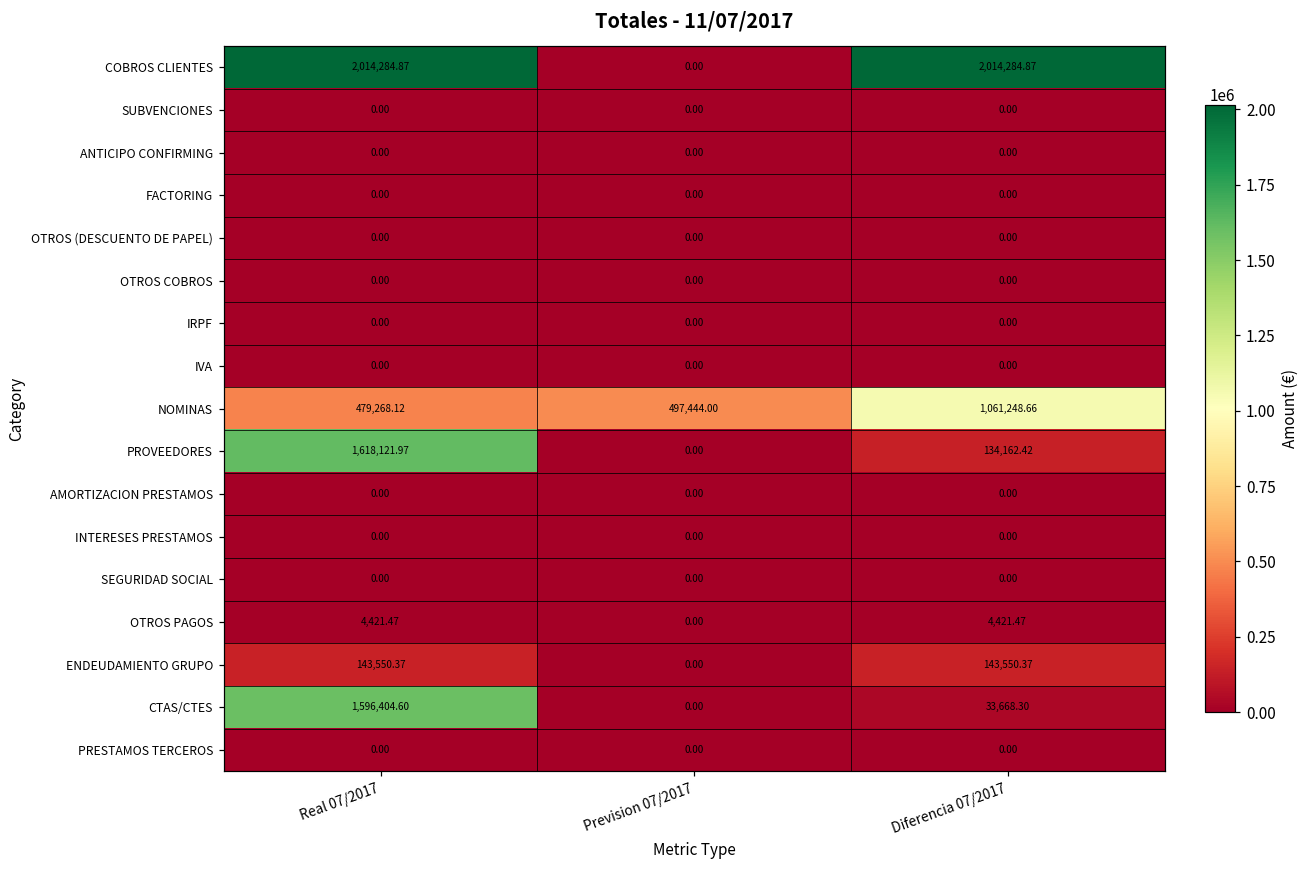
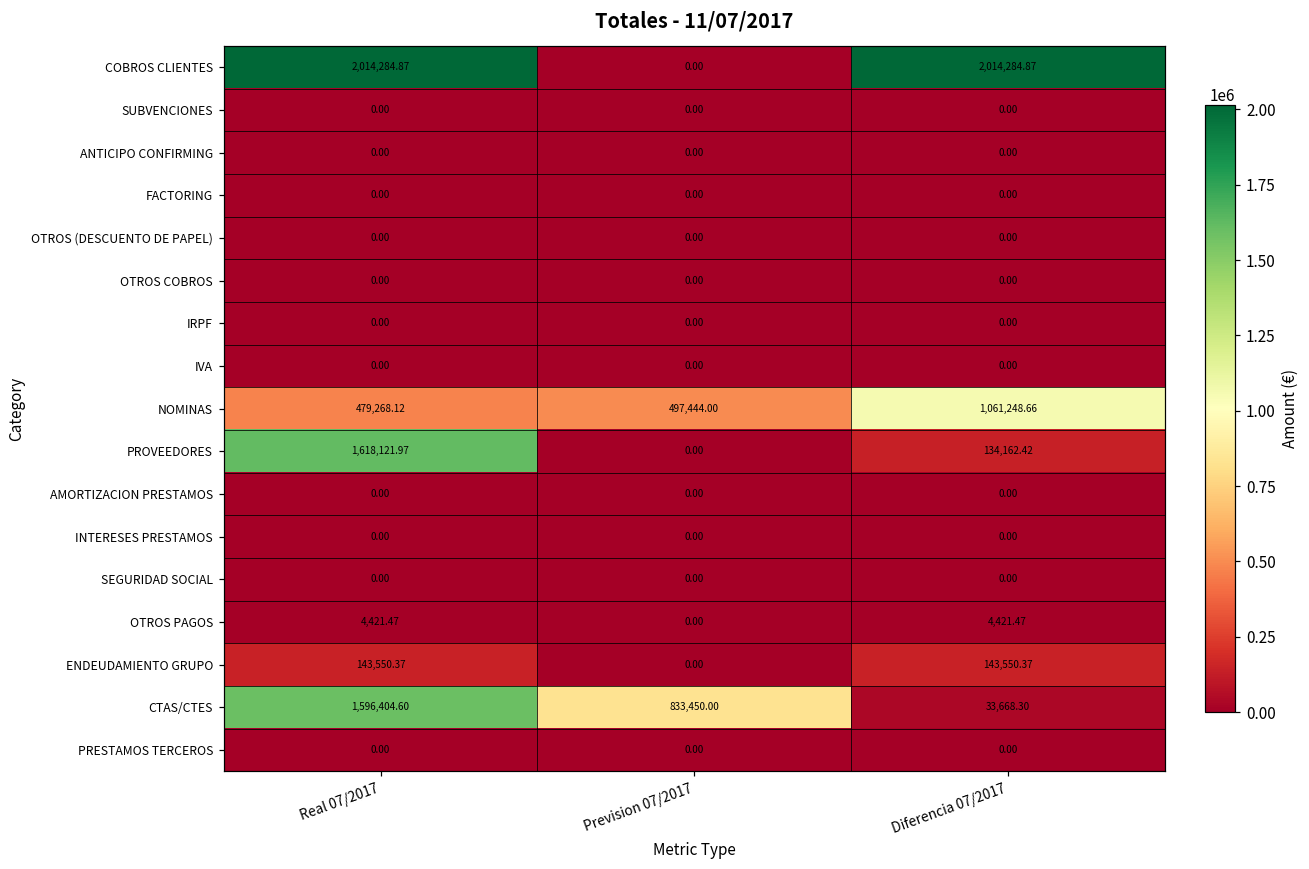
  {
    "COBROS CLIENTES": {
      "Real 07/2017": "2,014,284.87",
      "Prevision 07/2017": "0.00",
      "Diferencia 07/2017": "2,014,284.87"
    },
    "SUBVENCIONES": {
      "Real 07/2017": "0.00",
      "Prevision 07/2017": "0.00",
      "Diferencia 07/2017": "0.00"
    },
    "ANTICIPO CONFIRMING": {
      "Real 07/2017": "0.00",
      "Prevision 07/2017": "0.00",
      "Diferencia 07/2017": "0.00"
    },
    "FACTORING": {
      "Real 07/2017": "0.00",
      "Prevision 07/2017": "0.00",
      "Diferencia 07/2017": "0.00"
    },
    "OTROS (DESCUENTO DE PAPEL)": {
      "Real 07/2017": "0.00",
      "Prevision 07/2017": "0.00",
      "Diferencia 07/2017": "0.00"
    },
    "OTROS COBROS": {
      "Real 07/2017": "0.00",
      "Prevision 07/2017": "0.00",
      "Diferencia 07/2017": "0.00"
    },
    "IRPF": {
      "Real 07/2017": "0.00",
      "Prevision 07/2017": "0.00",
      "Diferencia 07/2017": "0.00"
    },
    "IVA": {
      "Real 07/2017": "0.00",
      "Prevision 07/2017": "0.00",
      "Diferencia 07/2017": "0.00"
    },
    "NOMINAS": {
      "Real 07/2017": "479,268.12",
      "Prevision 07/2017": "497,444.00",
      "Diferencia 07/2017": "1,061,248.66"
    },
    "PROVEEDORES": {
      "Real 07/2017": "1,618,121.97",
      "Prevision 07/2017": "0.00",
      "Diferencia 07/2017": "134,162.42"
    },
    "AMORTIZACION PRESTAMOS": {
      "Real 07/2017": "0.00",
      "Prevision 07/2017": "0.00",
      "Diferencia 07/2017": "0.00"
    },
    "INTERESES PRESTAMOS": {
      "Real 07/2017": "0.00",
      "Prevision 07/2017": "0.00",
      "Diferencia 07/2017": "0.00"
    },
    "SEGURIDAD SOCIAL": {
      "Real 07/2017": "0.00",
      "Prevision 07/2017": "0.00",
      "Diferencia 07/2017": "0.00"
    },
    "OTROS PAGOS": {
      "Real 07/2017": "4,421.47",
      "Prevision 07/2017": "0.00",
      "Diferencia 07/2017": "4,421.47"
    },
    "ENDEUDAMIENTO GRUPO": {
      "Real 07/2017": "143,550.37",
      "Prevision 07/2017": "0.00",
      "Diferencia 07/2017": "143,550.37"
    },
    "CTAS/CTES": {
      "Real 07/2017": "1,596,404.60",
-     "Prevision 07/2017": "0.00",
+     "Prevision 07/2017": "833,450.00",
      "Diferencia 07/2017": "33,668.30"
    },
    "PRESTAMOS TERCEROS": {
      "Real 07/2017": "0.00",
      "Prevision 07/2017": "0.00",
      "Diferencia 07/2017": "0.00"
    }
  }
